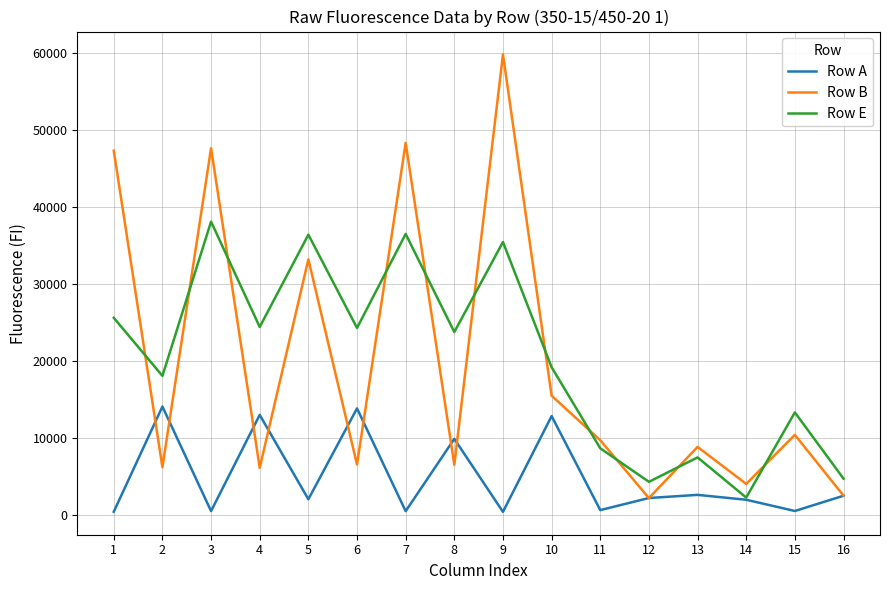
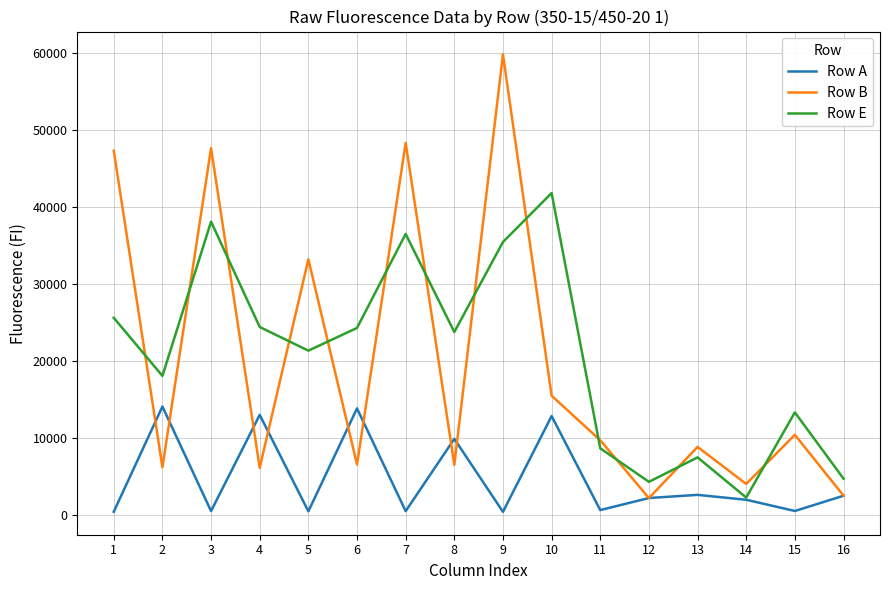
  {
    "Row A": {
      "1": 0,
      "2": 14000,
      "3": 0,
      "4": 13000,
-     "5": 2000,
+     "5": 0,
      "6": 14000,
      "7": 0,
      "8": 10000,
      "9": 0,
      "10": 13000,
      "11": 1000,
      "13": 3000,
      "15": 0
    },
    "Row B": {
      "1": 47000,
      "2": 6000,
      "3": 48000,
      "4": 6000,
      "5": 33000,
      "6": 7000,
      "7": 48000,
      "8": 6000,
      "9": 60000,
      "10": 15000,
      "11": 10000,
      "13": 9000,
      "14": 4000,
      "15": 10000
    },
    "Row E": {
      "1": 26000,
      "2": 18000,
      "3": 38000,
      "4": 24000,
-     "5": 36000,
+     "5": 21000,
      "6": 24000,
      "7": 36000,
      "8": 24000,
      "9": 35000,
-     "10": 19000,
+     "10": 42000,
      "11": 9000,
      "12": 4000,
      "13": 7000,
      "15": 13000,
      "16": 5000
    }
  }
